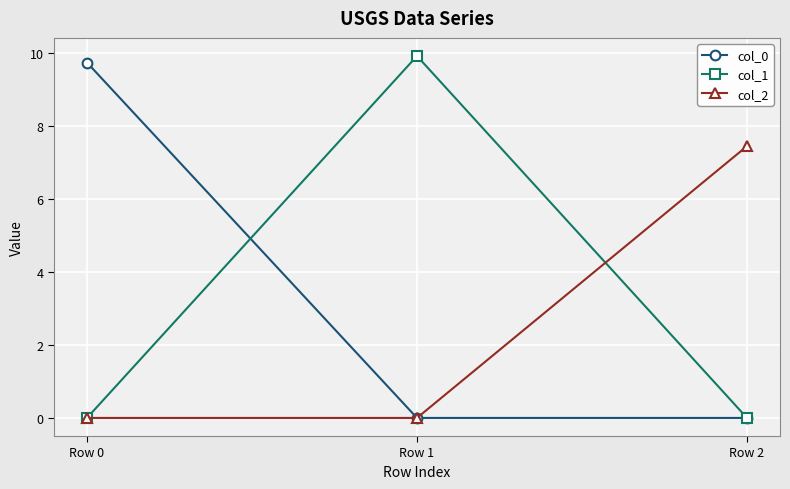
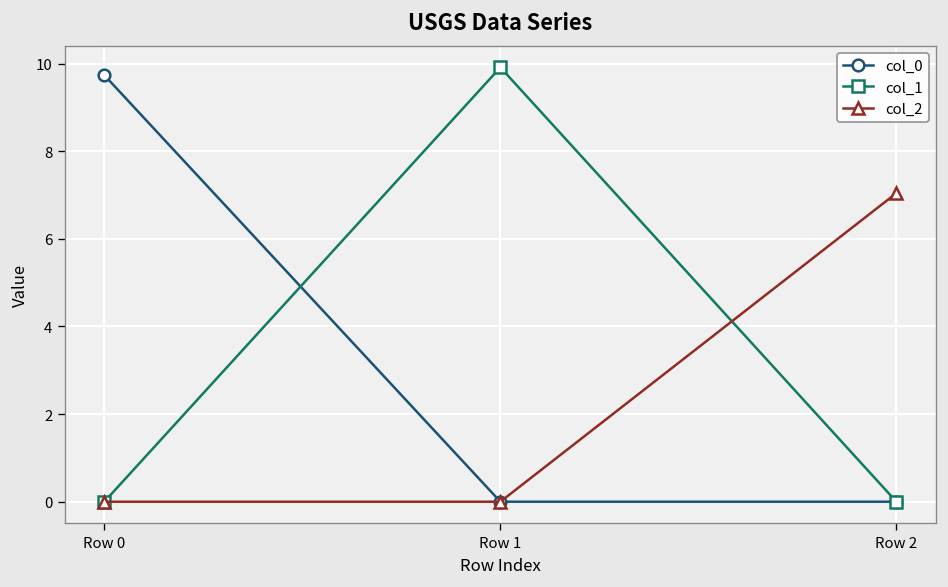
  {
    "col_2": {
-     "Row 2": 7.4
+     "Row 2": 7.0
    }
  }
